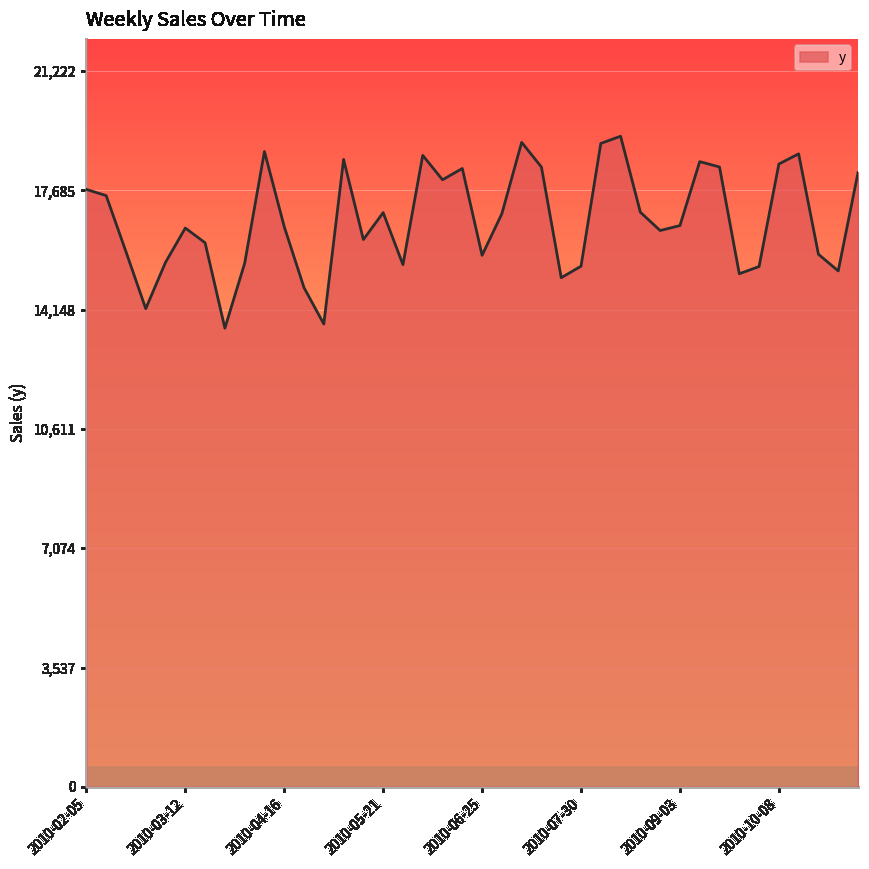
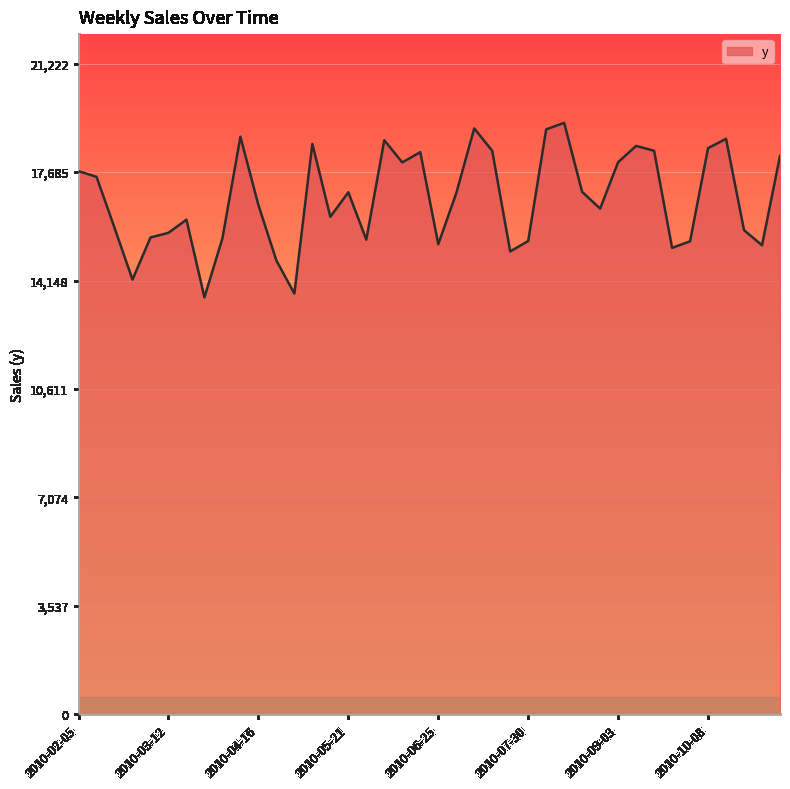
  {
    "2010-02-05": "17,700",
-   "2010-03-12": "16,600",
+   "2010-03-12": "15,700",
    "2010-04-16": "16,600",
    "2010-05-21": "17,000",
-   "2010-06-25": "15,800",
+   "2010-06-25": "15,300",
    "2010-07-30": "15,400",
-   "2010-09-03": "16,600",
+   "2010-09-03": "18,000",
    "2010-10-08": "18,500"
  }
